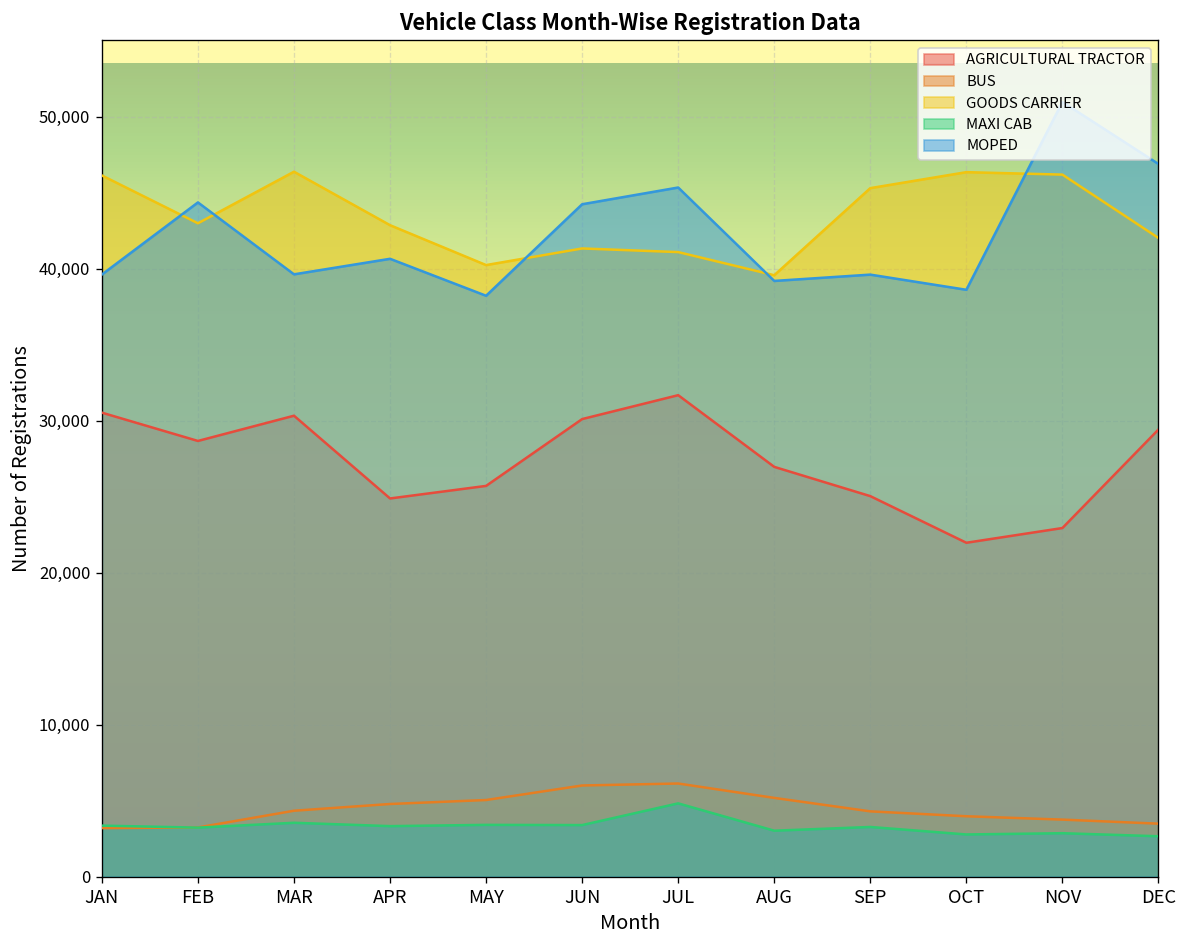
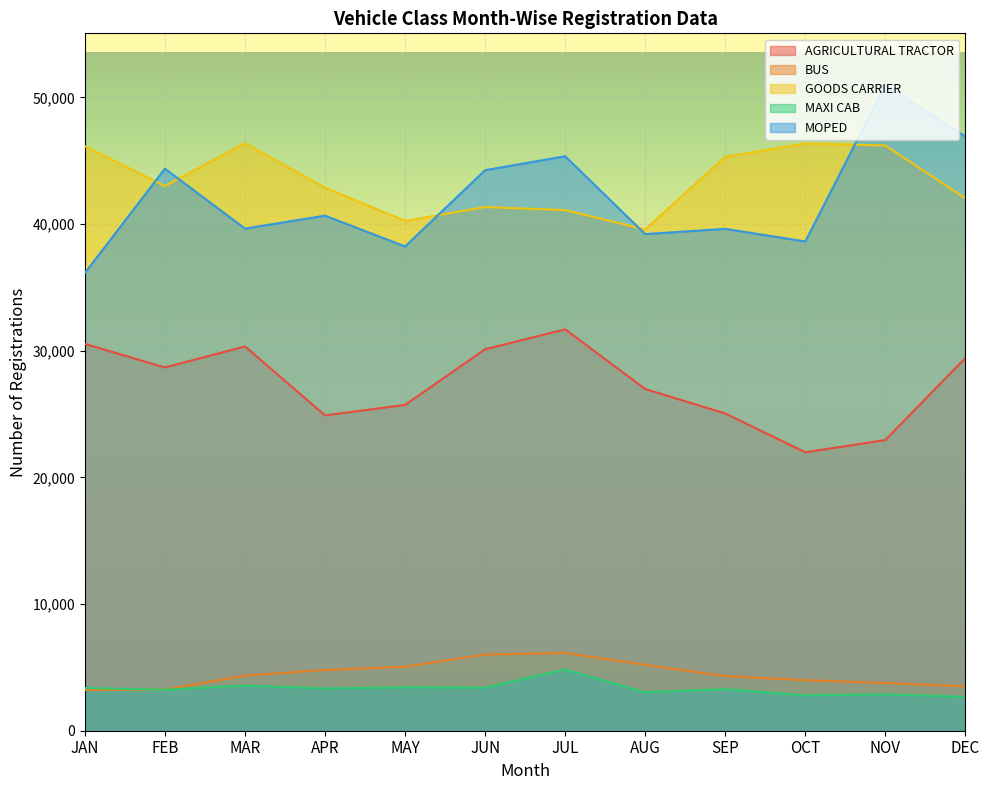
  {
    "MAXI CAB": {
      "MAR": "3,600",
      "APR": "3,300",
      "MAY": "3,400",
      "JUN": "3,400",
      "JUL": "4,800",
      "AUG": "3,000",
      "SEP": "3,300",
      "OCT": "2,800",
      "NOV": "2,900",
      "DEC": "2,700"
    },
    "MOPED": {
-     "JAN": "39,600",
+     "JAN": "36,100",
      "FEB": "44,400",
      "MAR": "39,600",
      "APR": "40,700",
      "MAY": "38,200",
      "JUN": "44,300",
      "JUL": "45,400",
      "AUG": "39,200",
      "SEP": "39,600",
      "OCT": "38,600",
      "DEC": "46,900"
    }
  }
